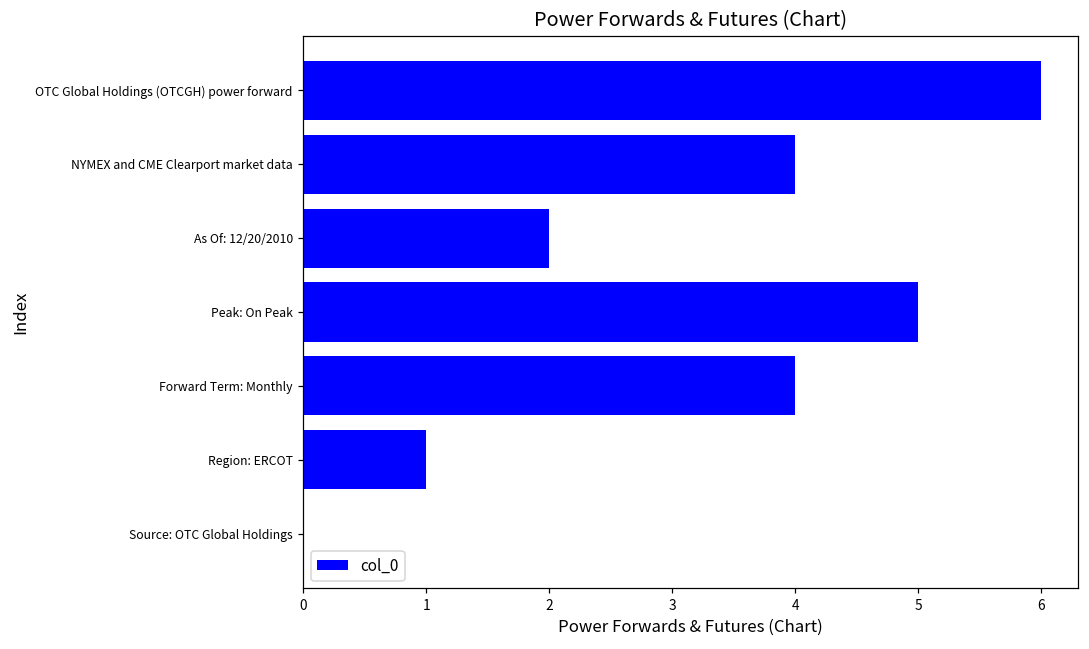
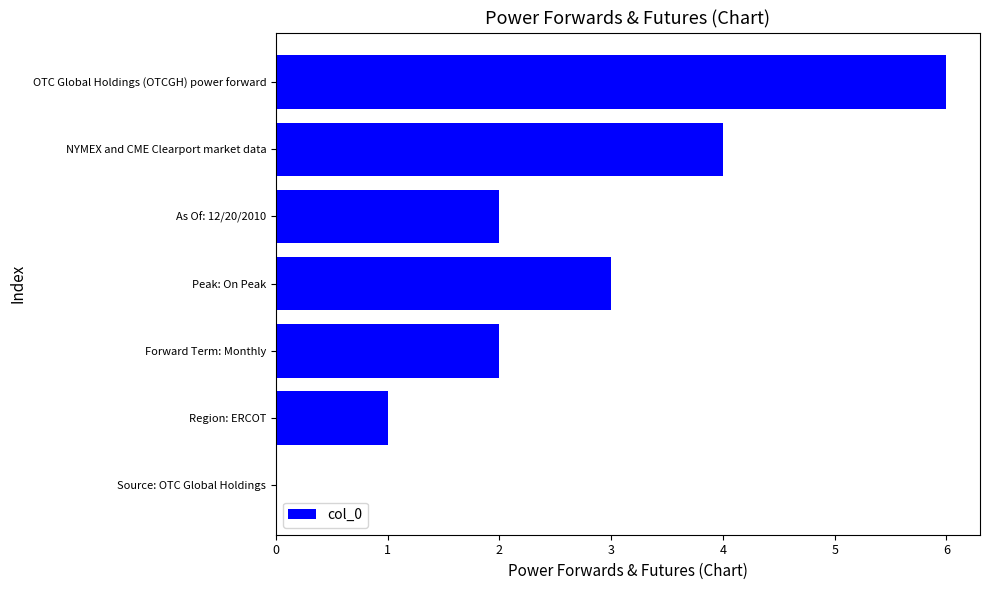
  {
    "OTC Global Holdings (OTCGH) power forward": 6,
    "NYMEX and CME Clearport market data": 4,
    "As Of: 12/20/2010": 2,
-   "Peak: On Peak": 5,
-   "Forward Term: Monthly": 4,
+   "Peak: On Peak": 3,
+   "Forward Term: Monthly": 2,
    "Region: ERCOT": 1,
    "Source: OTC Global Holdings": 0
  }
